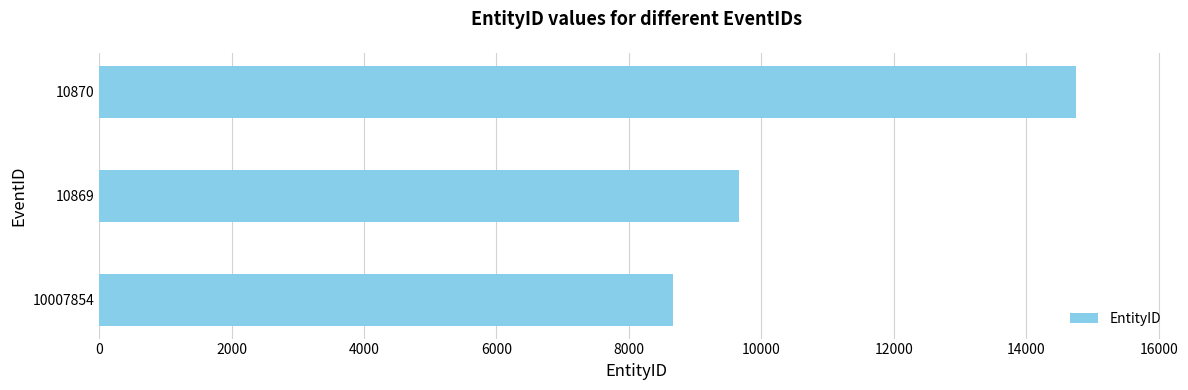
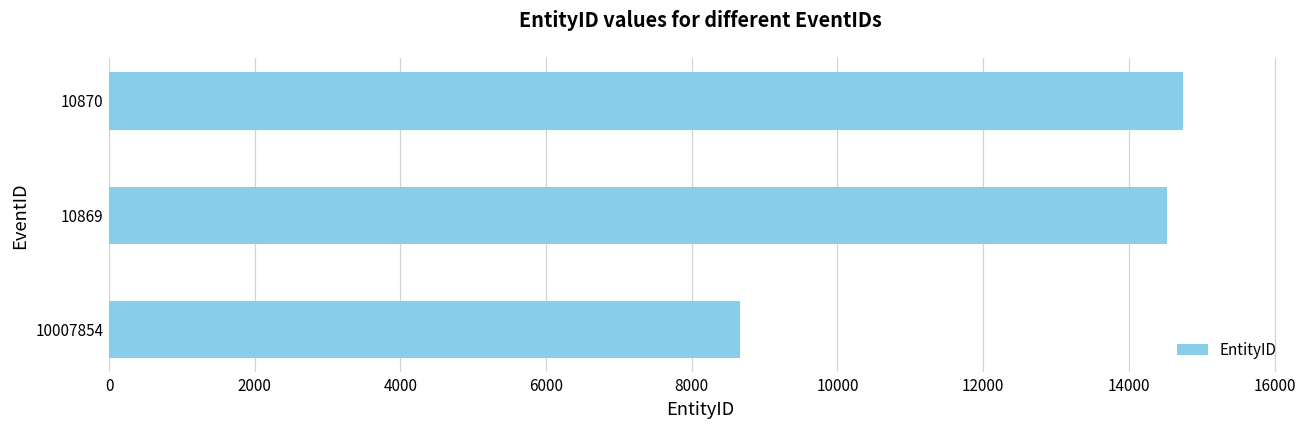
  {
    "10870": 14700,
-   "10869": 9700,
+   "10869": 14500,
    "10007854": 8700
  }
